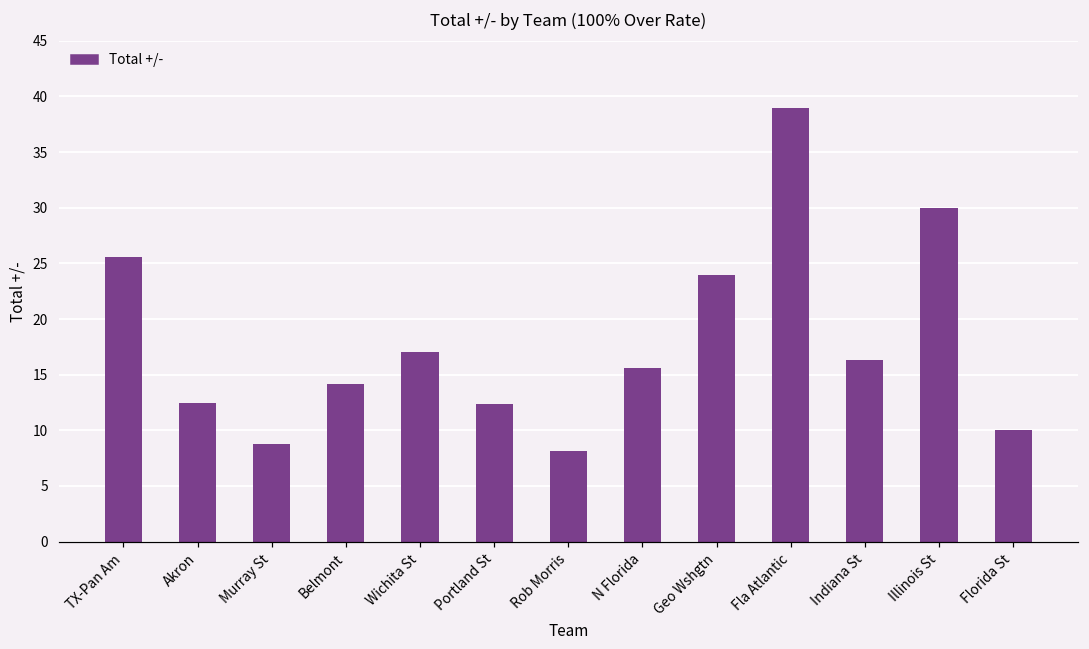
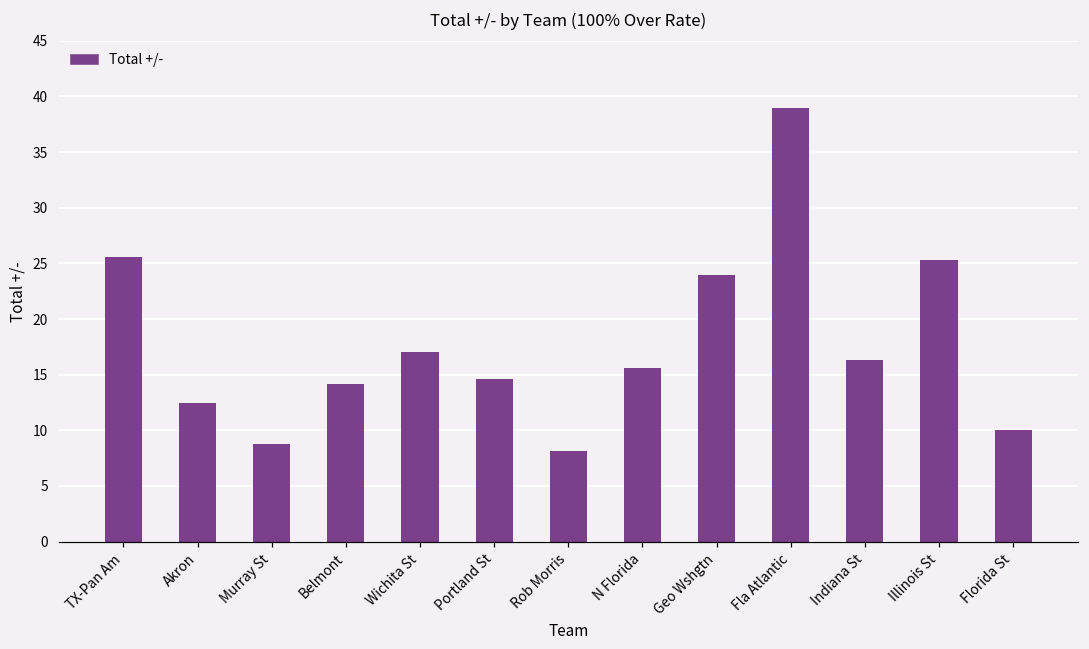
  {
    "TX-Pan Am": 25.6,
    "Akron": 12.5,
    "Murray St": 8.8,
    "Belmont": 14.2,
    "Wichita St": 17.0,
-   "Portland St": 12.4,
+   "Portland St": 14.6,
    "Rob Morris": 8.1,
    "N Florida": 15.6,
    "Geo Wshgtn": 24.0,
    "Fla Atlantic": 39.0,
    "Indiana St": 16.3,
-   "Illinois St": 30.0,
+   "Illinois St": 25.3,
    "Florida St": 10.0
  }
